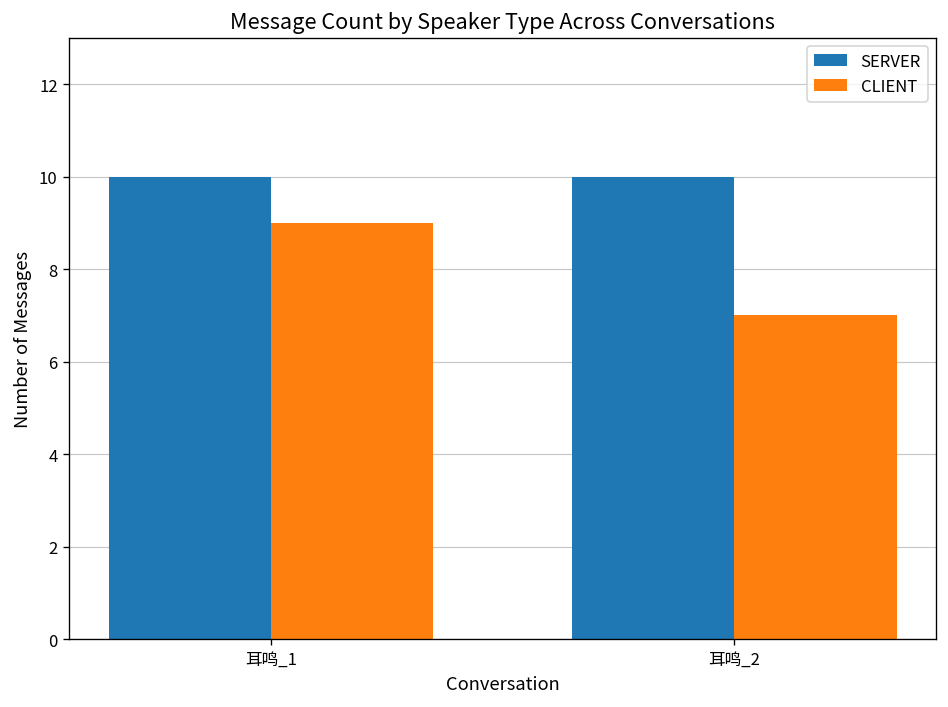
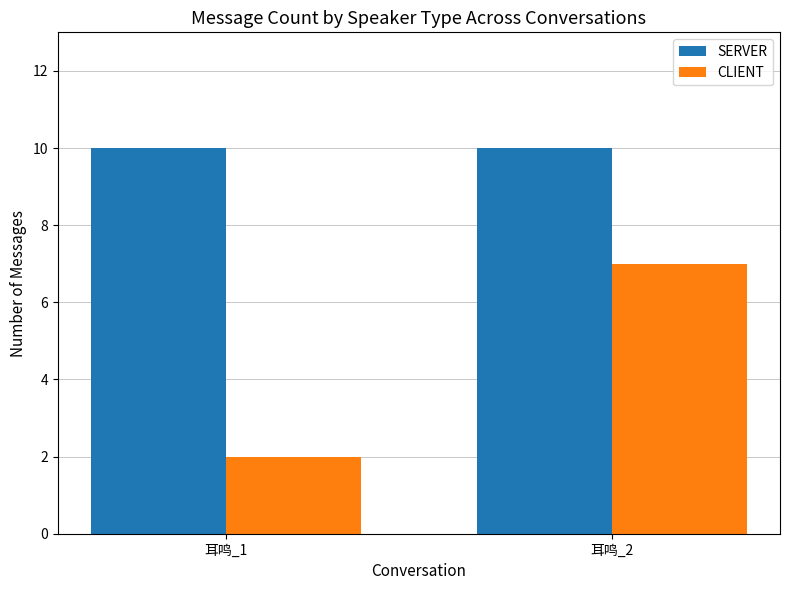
  {
    "SERVER": {
      "耳鸣_1": 10,
      "耳鸣_2": 10
    },
    "CLIENT": {
-     "耳鸣_1": 9,
+     "耳鸣_1": 2,
      "耳鸣_2": 7
    }
  }
